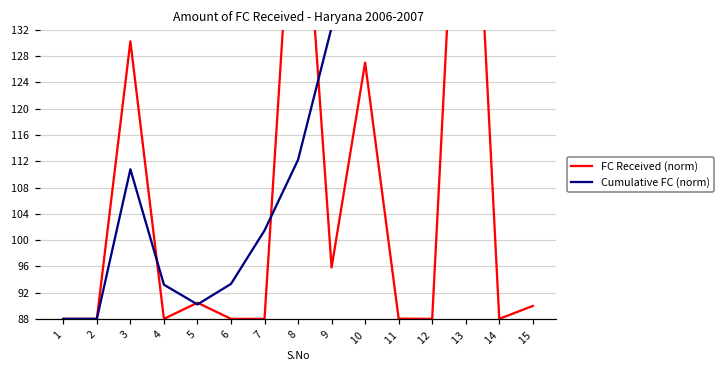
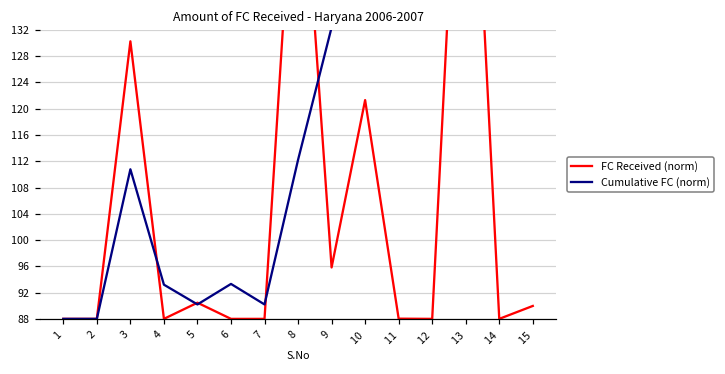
  {
    "FC Received (norm)": {
      "3": 130,
      "4": 88,
      "6": 88,
      "7": 88,
      "9": 96,
-     "10": 127,
+     "10": 121,
      "11": 88,
      "12": 88,
      "14": 88,
      "15": 90
    },
    "Cumulative FC (norm)": {
      "3": 111,
      "4": 93,
      "6": 93,
-     "7": 101,
+     "7": 90,
      "8": 112
    }
  }
